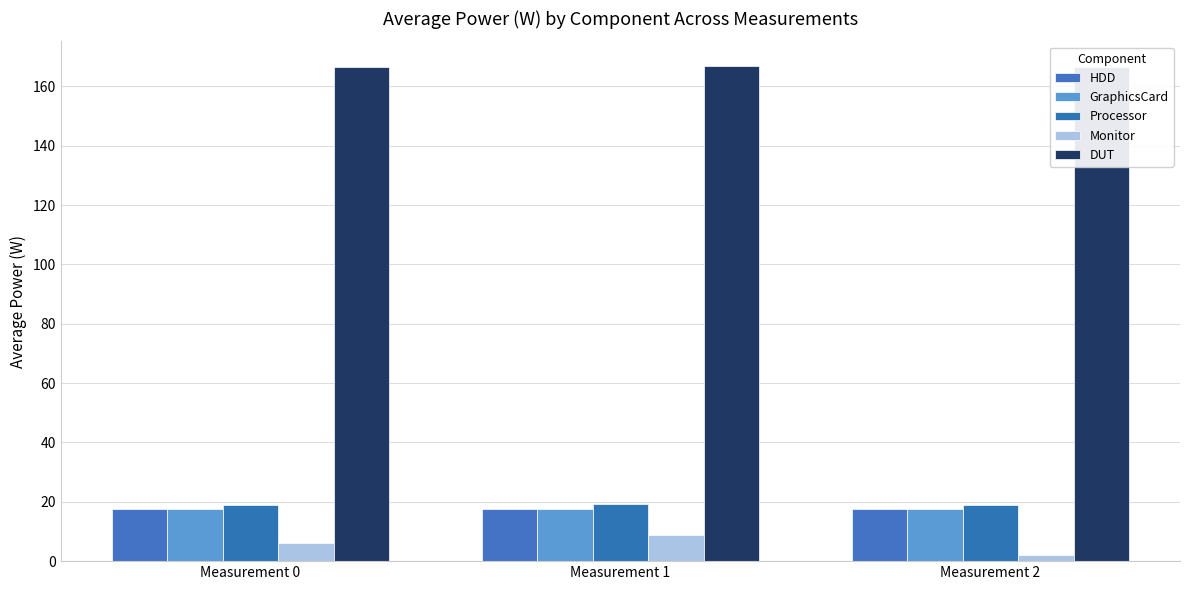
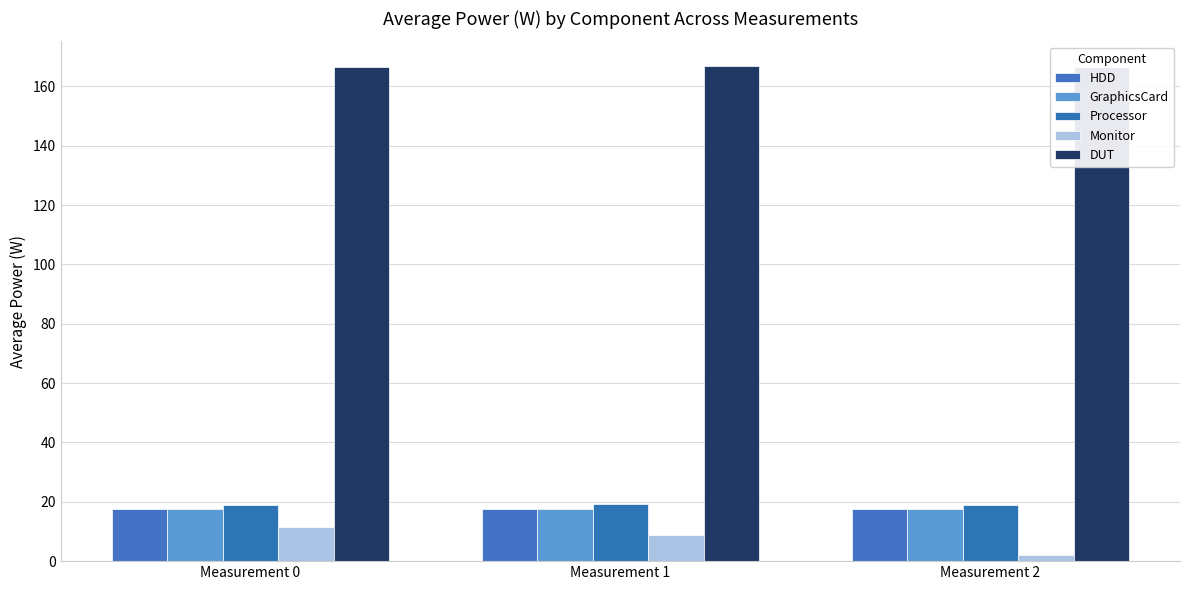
  {
    "Monitor": {
-     "Measurement 0": 6,
+     "Measurement 0": 11,
      "Measurement 1": 9,
      "Measurement 2": 2
    },
    "DUT": {
      "Measurement 0": 167,
      "Measurement 1": 167
    }
  }
